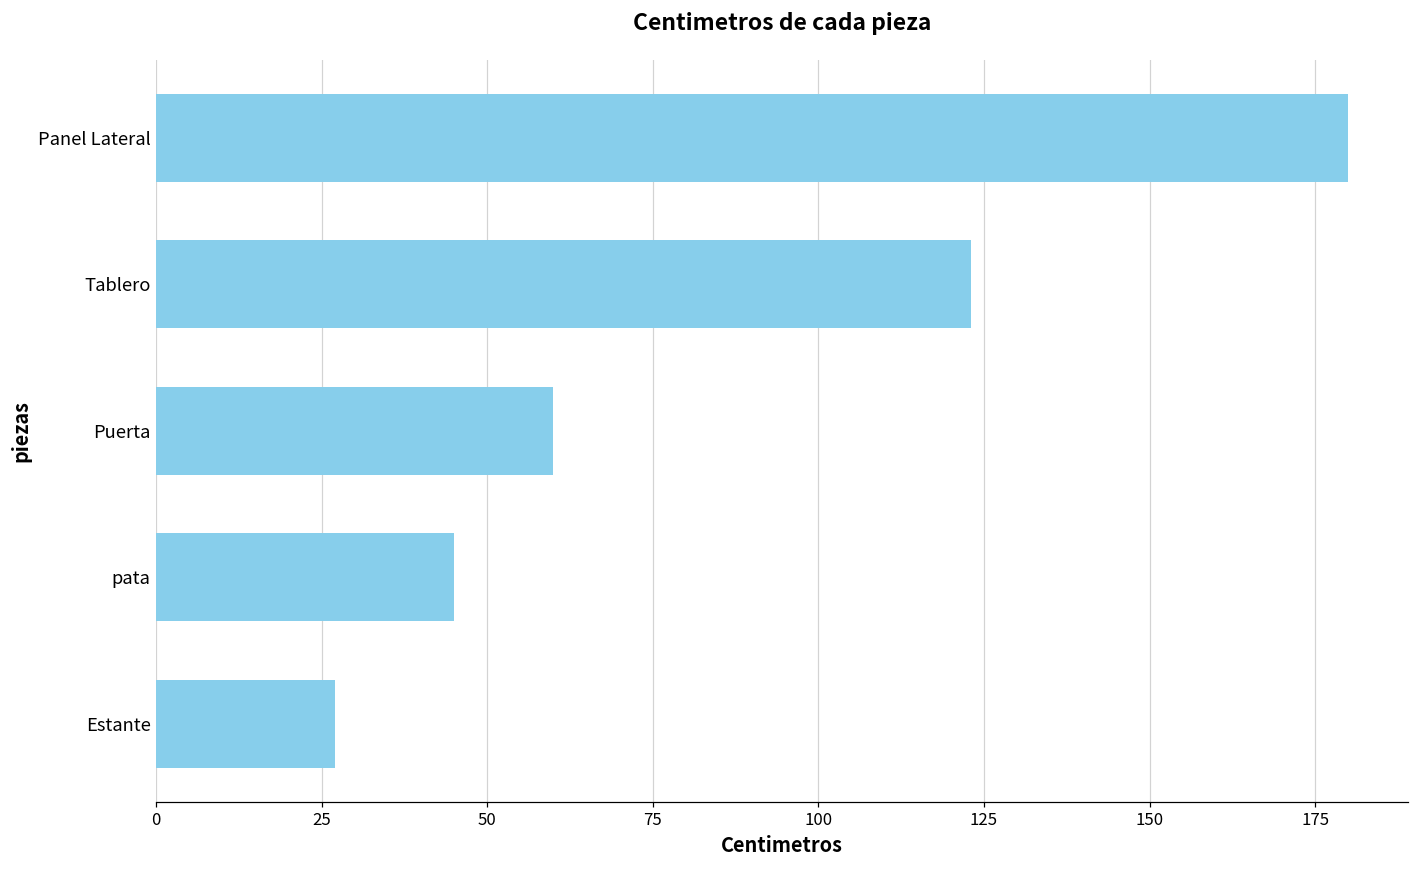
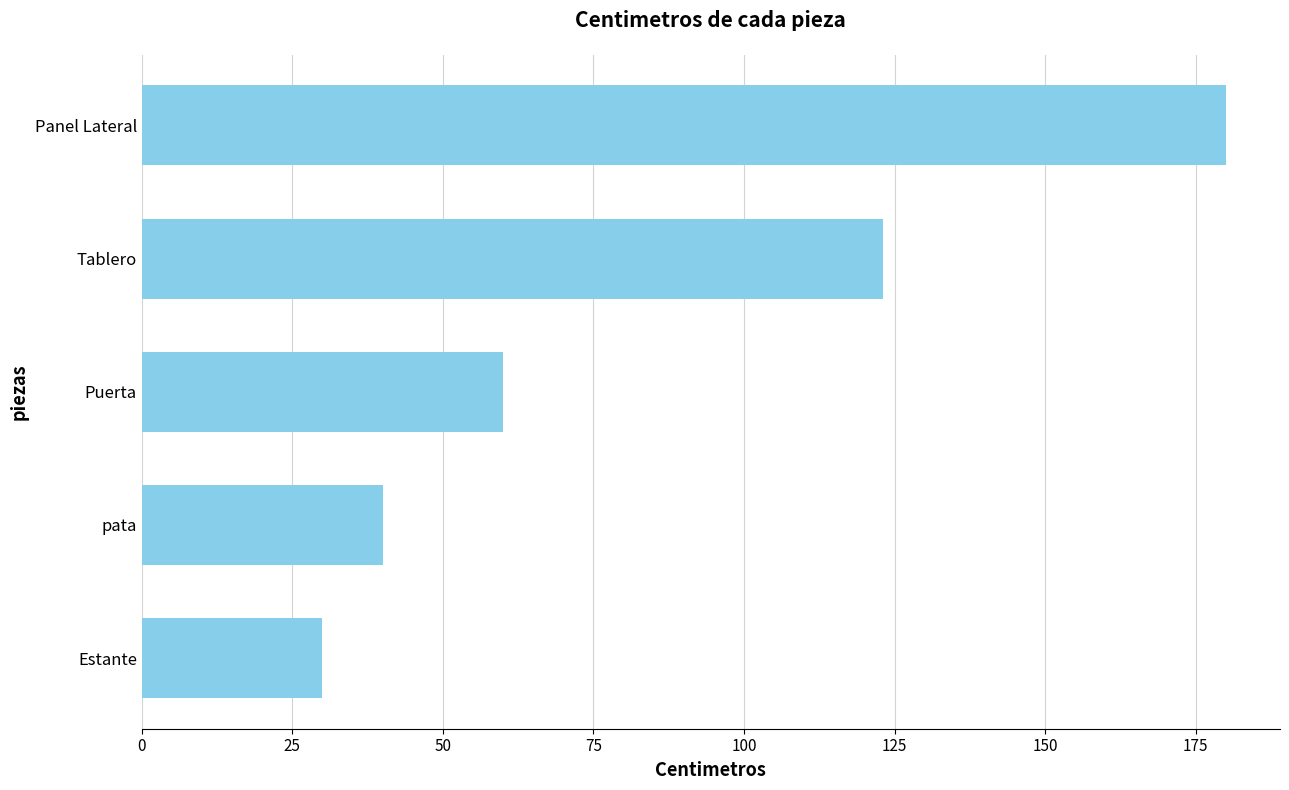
  {
    "Panel Lateral": 180,
    "Tablero": 123,
    "Puerta": 60,
-   "pata": 45,
-   "Estante": 27
+   "pata": 40,
+   "Estante": 30
  }
